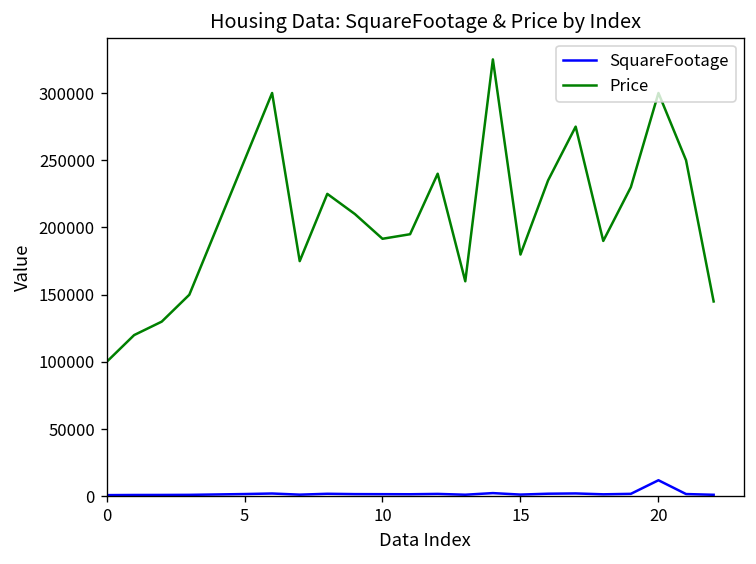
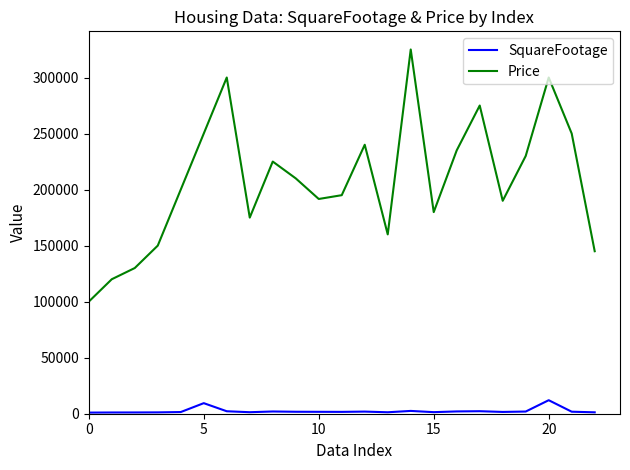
  {
    "SquareFootage": {
      "0": 1000,
-     "5": 2000,
+     "5": 9000,
      "10": 2000,
      "15": 1000,
      "20": 12000
    },
    "Price": {
      "0": 100000,
      "5": 250000,
      "10": 192000,
      "15": 180000
    }
  }
